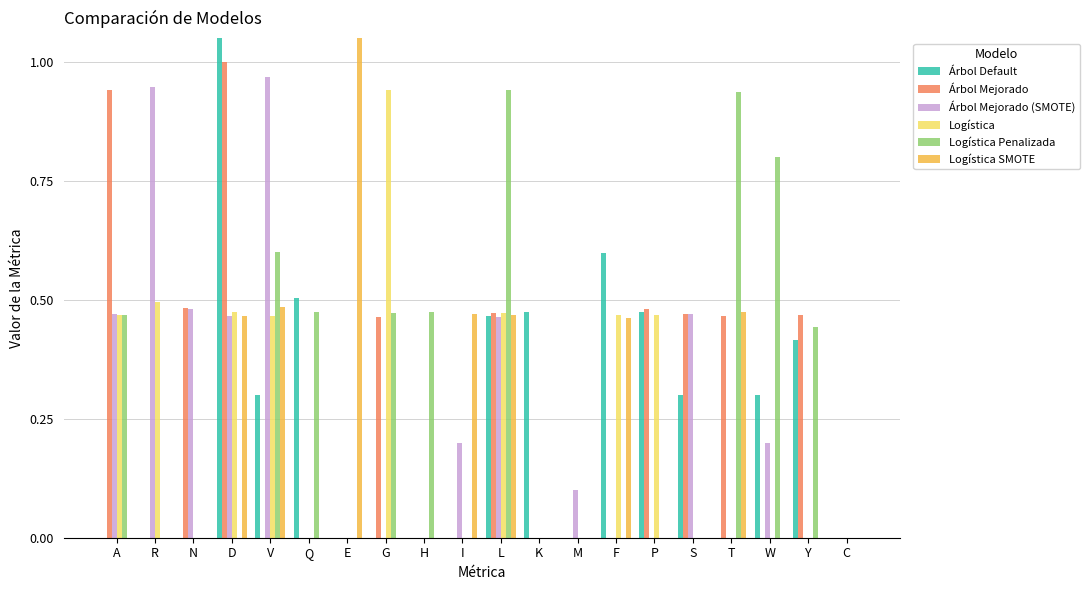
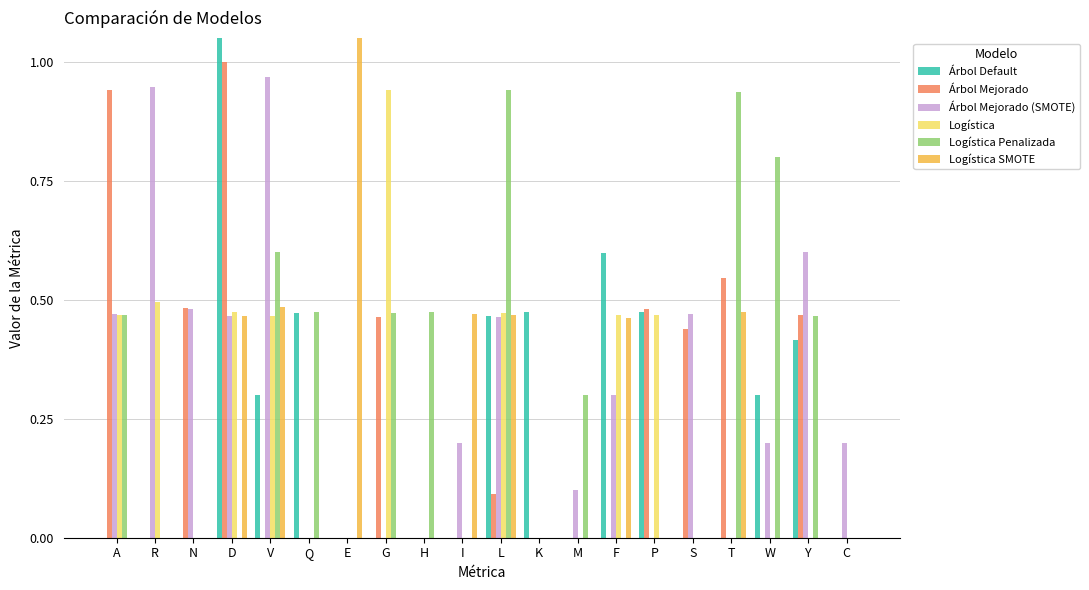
  {
    "Árbol Default": {
      "A": 0.00,
      "R": 0.00,
      "N": 0.00,
      "V": 0.30,
-     "Q": 0.50,
+     "Q": 0.47,
      "E": 0.00,
      "G": 0.00,
      "H": 0.00,
      "I": 0.00,
      "L": 0.47,
      "K": 0.47,
      "M": 0.00,
      "F": 0.60,
      "P": 0.47,
-     "S": 0.3,
+     "S": 0.0,
      "T": 0.00,
      "W": 0.30,
      "Y": 0.42,
      "C": 0.00
    },
    "Árbol Mejorado": {
      "A": 0.94,
      "R": 0.00,
      "N": 0.48,
      "D": 1.00,
      "V": 0.00,
      "Q": 0.00,
      "E": 0.00,
      "G": 0.46,
      "H": 0.00,
      "I": 0.00,
-     "L": 0.47,
+     "L": 0.09,
      "K": 0.00,
      "M": 0.00,
      "F": 0.00,
      "P": 0.48,
-     "S": 0.47,
-     "T": 0.47,
+     "S": 0.44,
+     "T": 0.55,
      "W": 0.00,
      "Y": 0.47,
      "C": 0.00
    },
    "Árbol Mejorado (SMOTE)": {
      "A": 0.47,
      "R": 0.95,
      "N": 0.48,
      "D": 0.47,
      "V": 0.97,
      "Q": 0.0,
      "E": 0.0,
      "G": 0.0,
      "H": 0.0,
      "I": 0.2,
      "L": 0.46,
      "K": 0.0,
      "M": 0.1,
-     "F": 0.0,
+     "F": 0.3,
      "P": 0.0,
      "S": 0.47,
      "T": 0.0,
      "W": 0.2,
-     "Y": 0.0,
-     "C": 0.0
+     "Y": 0.6,
+     "C": 0.2
    },
    "Logística Penalizada": {
      "A": 0.47,
      "R": 0.00,
      "N": 0.00,
      "D": 0.00,
      "V": 0.60,
      "Q": 0.47,
      "E": 0.00,
      "G": 0.47,
      "H": 0.47,
      "I": 0.00,
      "L": 0.94,
      "K": 0.00,
-     "M": 0.0,
+     "M": 0.3,
      "F": 0.00,
      "P": 0.00,
      "S": 0.00,
      "T": 0.94,
      "W": 0.80,
-     "Y": 0.44,
+     "Y": 0.47,
      "C": 0.00
    }
  }
